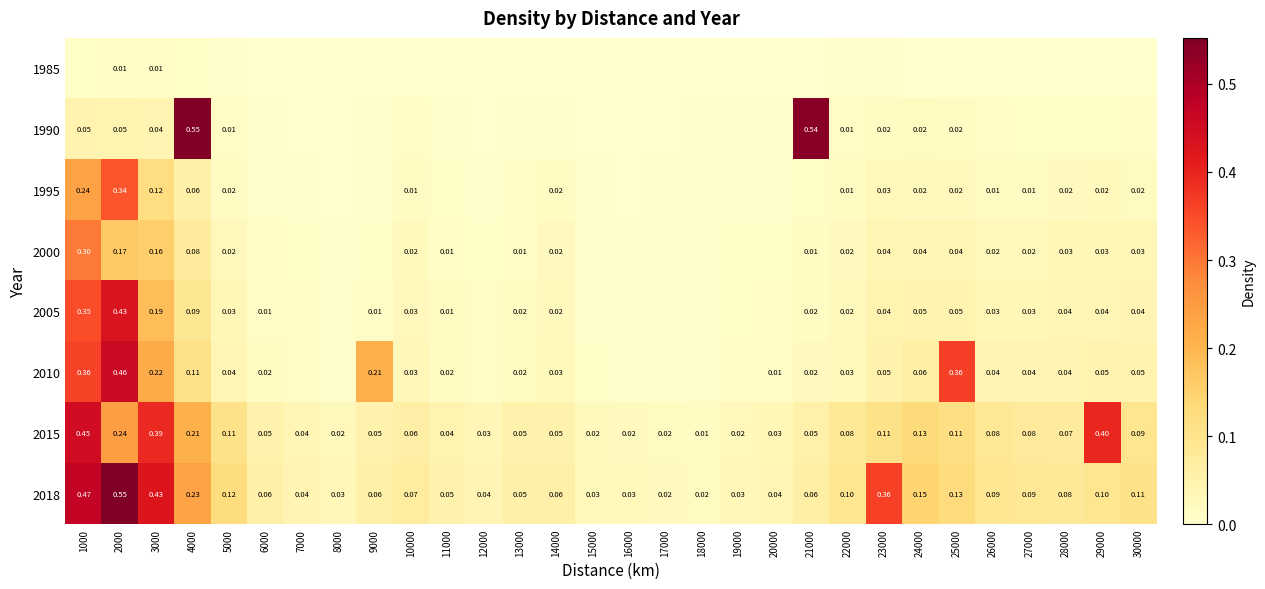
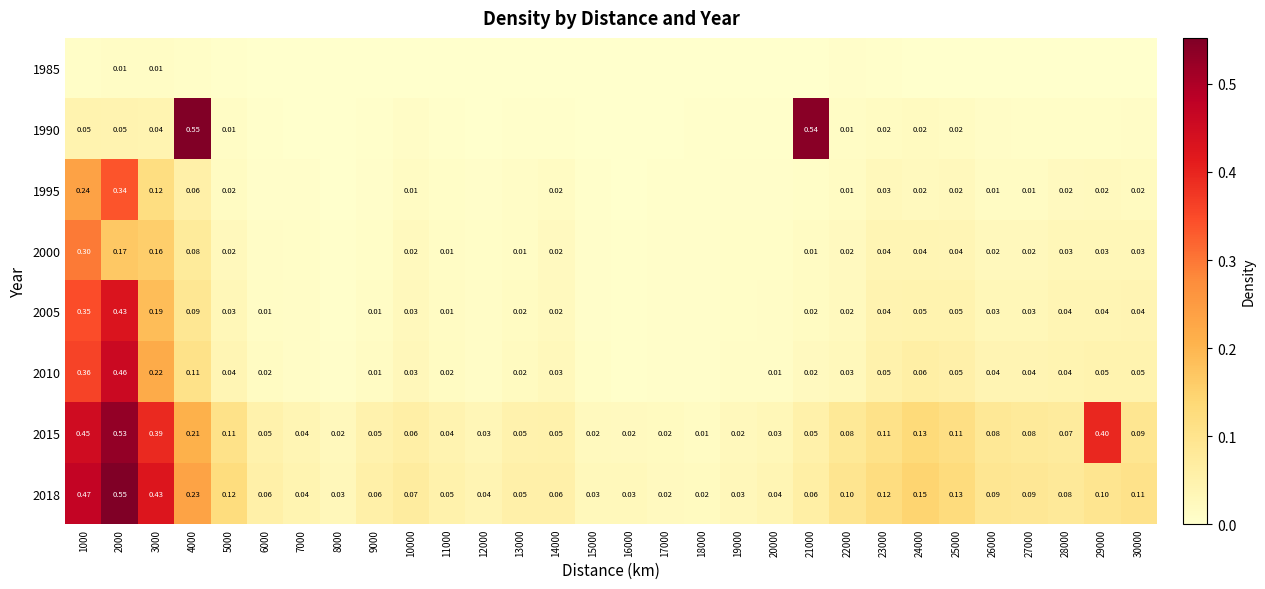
  {
    "1985": {
      "2000": 0.01,
      "3000": 0.01
    },
    "1990": {
      "1000": 0.05,
      "2000": 0.05,
      "3000": 0.04,
      "4000": 0.55,
      "5000": 0.01,
      "21000": 0.54,
      "22000": 0.01,
      "23000": 0.02,
      "24000": 0.02,
      "25000": 0.02
    },
    "1995": {
      "1000": 0.24,
      "2000": 0.34,
      "3000": 0.12,
      "4000": 0.06,
      "5000": 0.02,
      "10000": 0.01,
      "14000": 0.02,
      "22000": 0.01,
      "23000": 0.03,
      "24000": 0.02,
      "25000": 0.02,
      "26000": 0.01,
      "27000": 0.01,
      "28000": 0.02,
      "29000": 0.02,
      "30000": 0.02
    },
    "2000": {
      "1000": 0.30,
      "2000": 0.17,
      "3000": 0.16,
      "4000": 0.08,
      "5000": 0.02,
      "10000": 0.02,
      "11000": 0.01,
      "13000": 0.01,
      "14000": 0.02,
      "21000": 0.01,
      "22000": 0.02,
      "23000": 0.04,
      "24000": 0.04,
      "25000": 0.04,
      "26000": 0.02,
      "27000": 0.02,
      "28000": 0.03,
      "29000": 0.03,
      "30000": 0.03
    },
    "2005": {
      "1000": 0.35,
      "2000": 0.43,
      "3000": 0.19,
      "4000": 0.09,
      "5000": 0.03,
      "6000": 0.01,
      "9000": 0.01,
      "10000": 0.03,
      "11000": 0.01,
      "13000": 0.02,
      "14000": 0.02,
      "21000": 0.02,
      "22000": 0.02,
      "23000": 0.04,
      "24000": 0.05,
      "25000": 0.05,
      "26000": 0.03,
      "27000": 0.03,
      "28000": 0.04,
      "29000": 0.04,
      "30000": 0.04
    },
    "2010": {
      "1000": 0.36,
      "2000": 0.46,
      "3000": 0.22,
      "4000": 0.11,
      "5000": 0.04,
      "6000": 0.02,
-     "9000": 0.21,
+     "9000": 0.01,
      "10000": 0.03,
      "11000": 0.02,
      "13000": 0.02,
      "14000": 0.03,
      "20000": 0.01,
      "21000": 0.02,
      "22000": 0.03,
      "23000": 0.05,
      "24000": 0.06,
-     "25000": 0.36,
+     "25000": 0.05,
      "26000": 0.04,
      "27000": 0.04,
      "28000": 0.04,
      "29000": 0.05,
      "30000": 0.05
    },
    "2015": {
      "1000": 0.45,
-     "2000": 0.24,
+     "2000": 0.53,
      "3000": 0.39,
      "4000": 0.21,
      "5000": 0.11,
      "6000": 0.05,
      "7000": 0.04,
      "8000": 0.02,
      "9000": 0.05,
      "10000": 0.06,
      "11000": 0.04,
      "12000": 0.03,
      "13000": 0.05,
      "14000": 0.05,
      "15000": 0.02,
      "16000": 0.02,
      "17000": 0.02,
      "18000": 0.01,
      "19000": 0.02,
      "20000": 0.03,
      "21000": 0.05,
      "22000": 0.08,
      "23000": 0.11,
      "24000": 0.13,
      "25000": 0.11,
      "26000": 0.08,
      "27000": 0.08,
      "28000": 0.07,
      "29000": 0.40,
      "30000": 0.09
    },
    "2018": {
      "1000": 0.47,
      "2000": 0.55,
      "3000": 0.43,
      "4000": 0.23,
      "5000": 0.12,
      "6000": 0.06,
      "7000": 0.04,
      "8000": 0.03,
      "9000": 0.06,
      "10000": 0.07,
      "11000": 0.05,
      "12000": 0.04,
      "13000": 0.05,
      "14000": 0.06,
      "15000": 0.03,
      "16000": 0.03,
      "17000": 0.02,
      "18000": 0.02,
      "19000": 0.03,
      "20000": 0.04,
      "21000": 0.06,
      "22000": 0.10,
-     "23000": 0.36,
+     "23000": 0.12,
      "24000": 0.15,
      "25000": 0.13,
      "26000": 0.09,
      "27000": 0.09,
      "28000": 0.08,
      "29000": 0.10,
      "30000": 0.11
    }
  }
